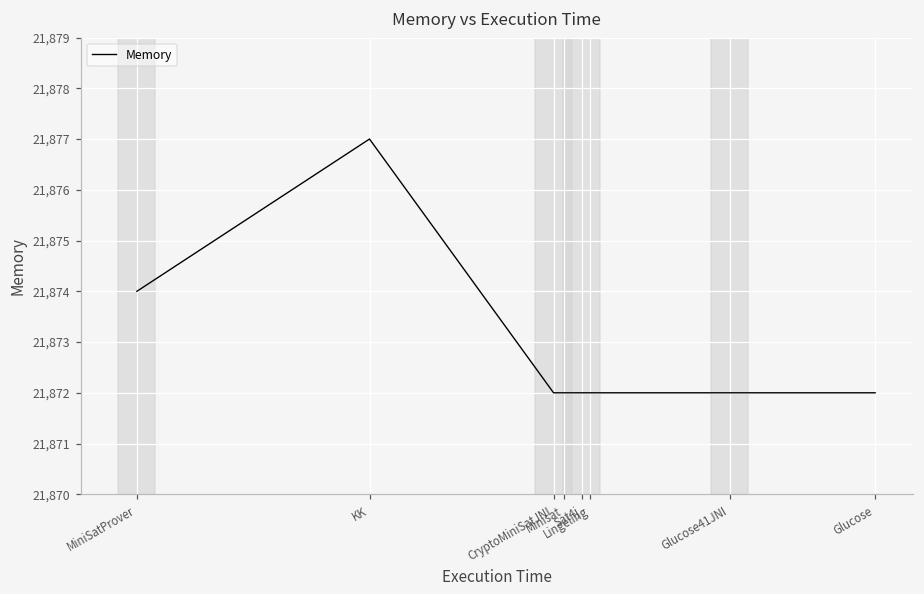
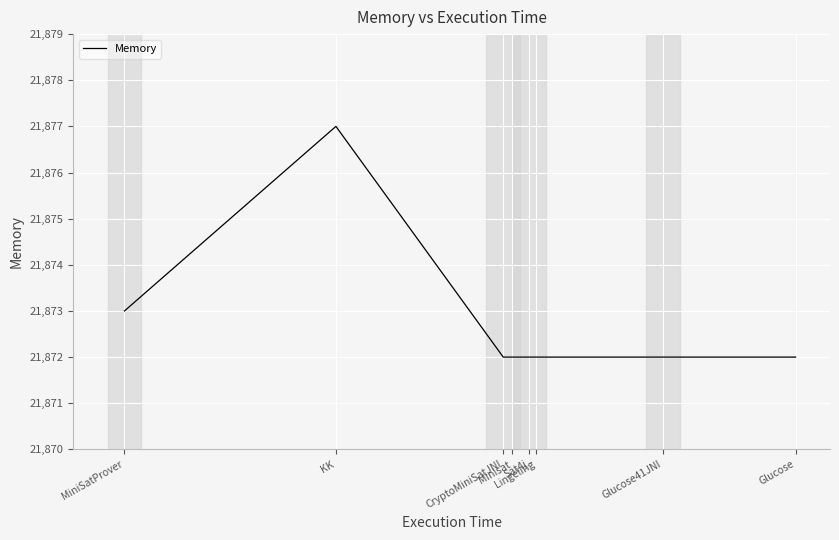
  {
-   "MiniSatProver": "21,874",
+   "MiniSatProver": "21,873",
    "KK": "21,877",
    "CryptoMiniSatJNI": "21,872",
    "Minisat": "21,872",
    "Sat4j": "21,872",
    "Lingeling": "21,872",
    "Glucose41JNI": "21,872",
    "Glucose": "21,872"
  }
